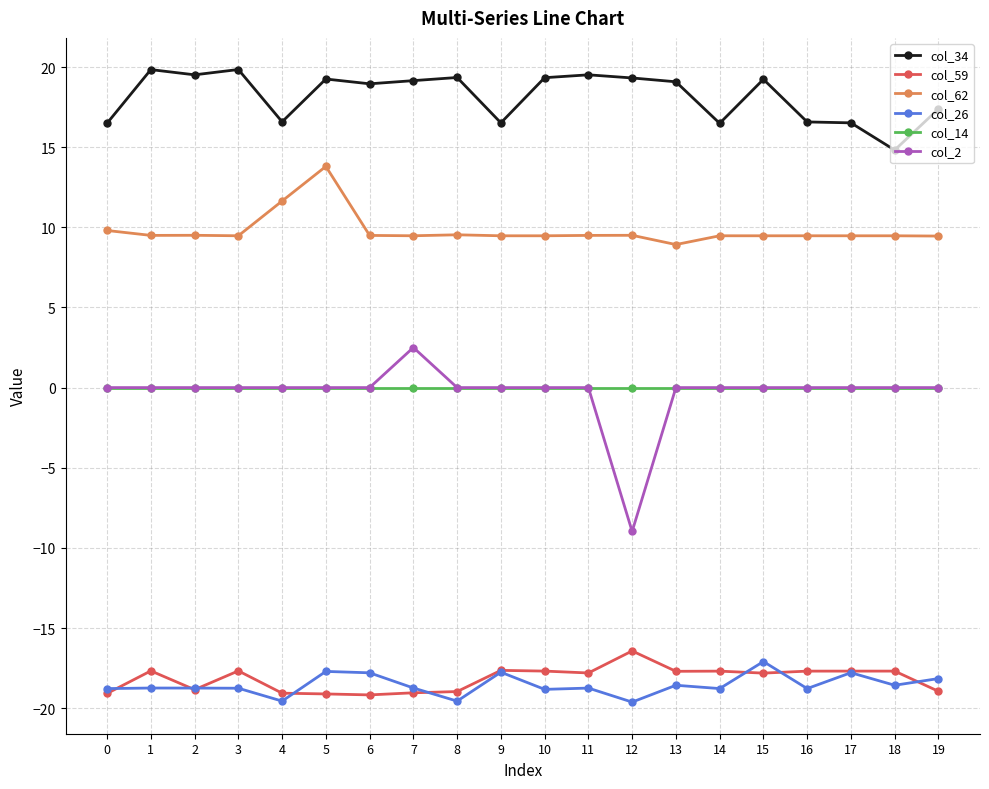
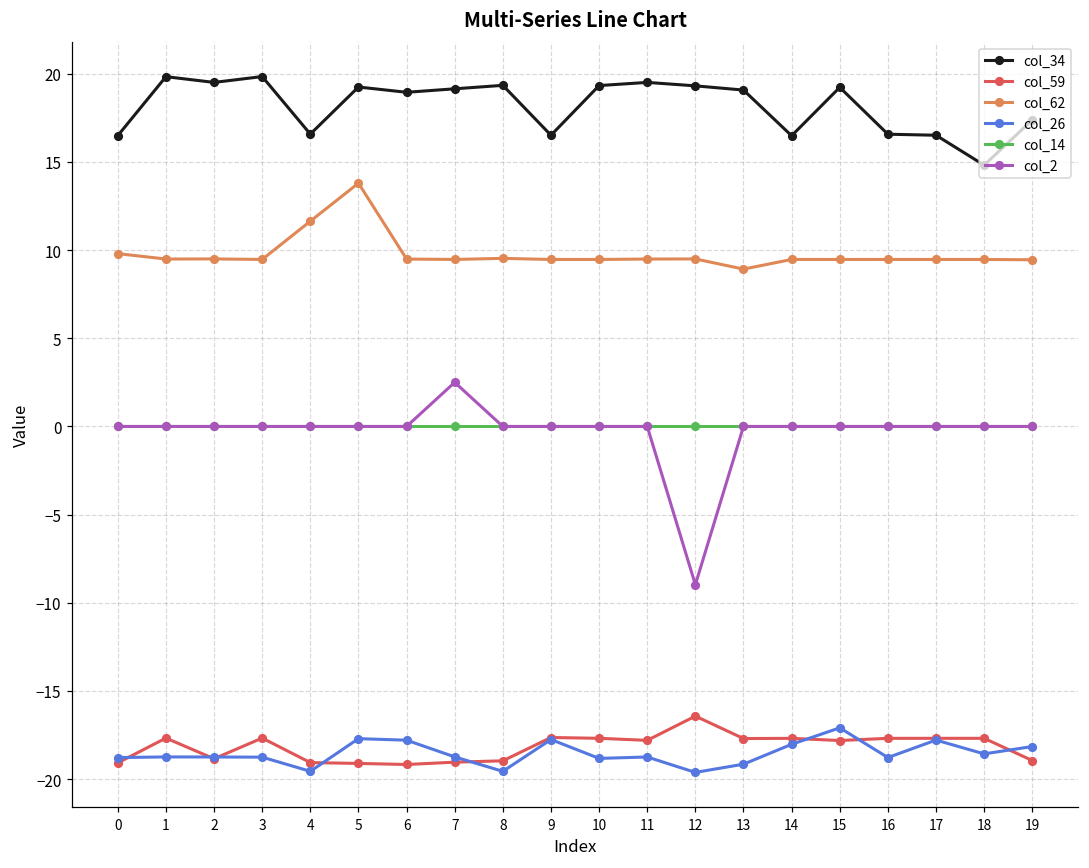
  {
    "col_34": {
      "0": 16.5,
      "1": 19.8,
      "2": 19.5,
      "3": 19.8,
      "4": 16.6,
      "5": 19.3,
      "6": 19.0,
      "7": 19.1,
      "8": 19.3,
      "9": 16.5,
      "10": 19.3,
      "11": 19.5,
      "12": 19.3,
      "13": 19.1,
      "14": 16.5,
      "15": 19.2,
      "16": 16.6,
      "17": 16.5
    },
    "col_26": {
      "0": -18.8,
      "1": -18.7,
      "3": -18.8,
      "4": -19.6,
      "5": -17.7,
      "6": -17.8,
      "7": -18.7,
      "8": -19.6,
      "10": -18.8,
      "11": -18.7,
      "12": -19.6,
-     "13": -18.6,
-     "14": -18.8,
+     "13": -19.2,
+     "14": -18.0,
      "15": -17.1,
      "16": -18.8,
      "18": -18.6,
      "19": -18.2
    },
    "col_14": {
      "7": 0.0,
      "12": 0.0
    },
    "col_2": {
      "7": 2.5,
      "12": -9.0
    }
  }
